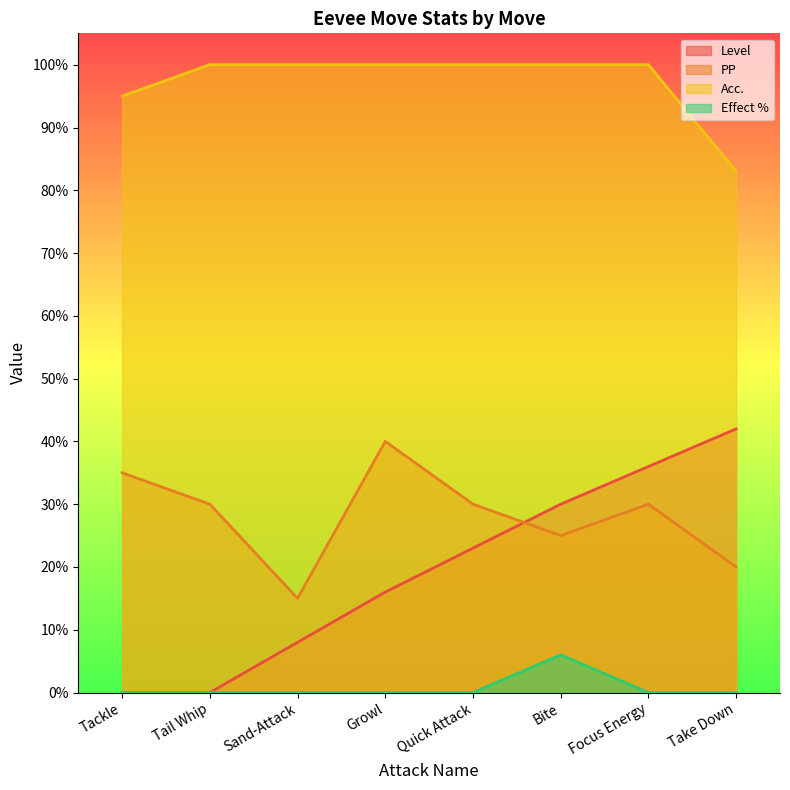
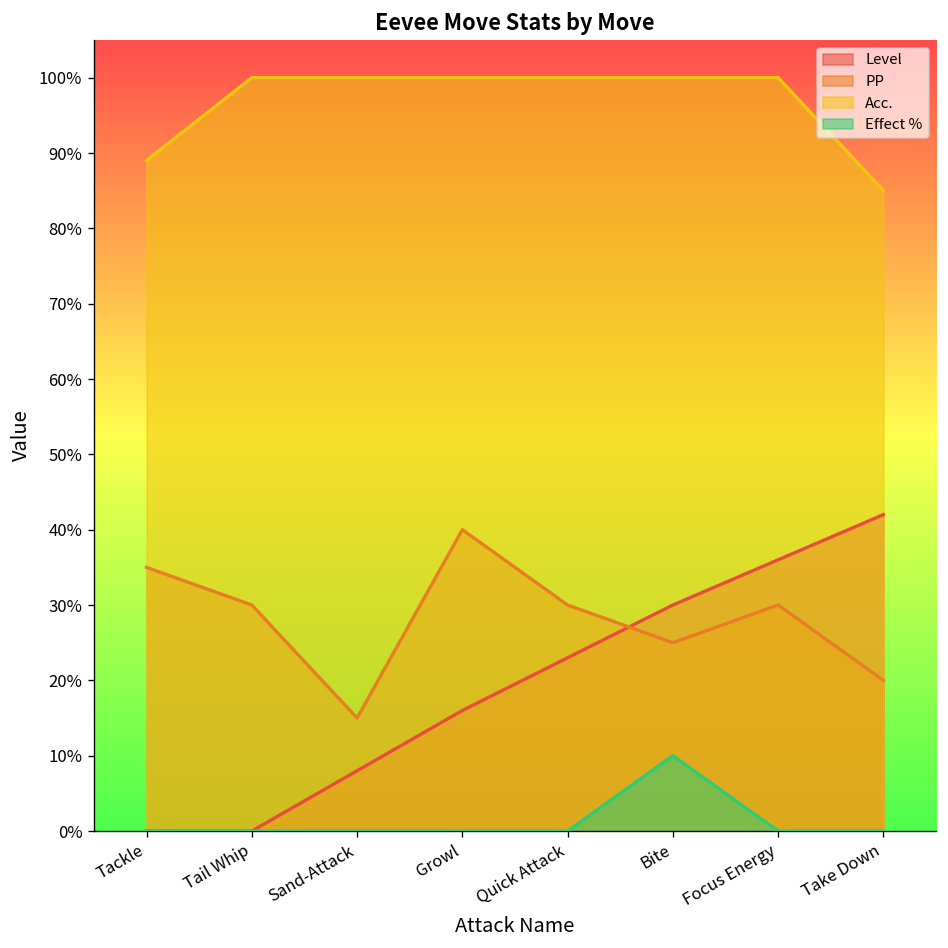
  {
    "Acc.": {
-     "Tackle": "95%",
+     "Tackle": "89%",
      "Tail Whip": "100%",
      "Sand-Attack": "100%",
      "Growl": "100%",
      "Quick Attack": "100%",
      "Bite": "100%",
      "Focus Energy": "100%",
-     "Take Down": "83%"
+     "Take Down": "85%"
    },
    "Effect %": {
      "Sand-Attack": "0%",
      "Growl": "0%",
      "Quick Attack": "0%",
-     "Bite": "6%",
+     "Bite": "10%",
      "Focus Energy": "0%",
      "Take Down": "0%"
    }
  }
